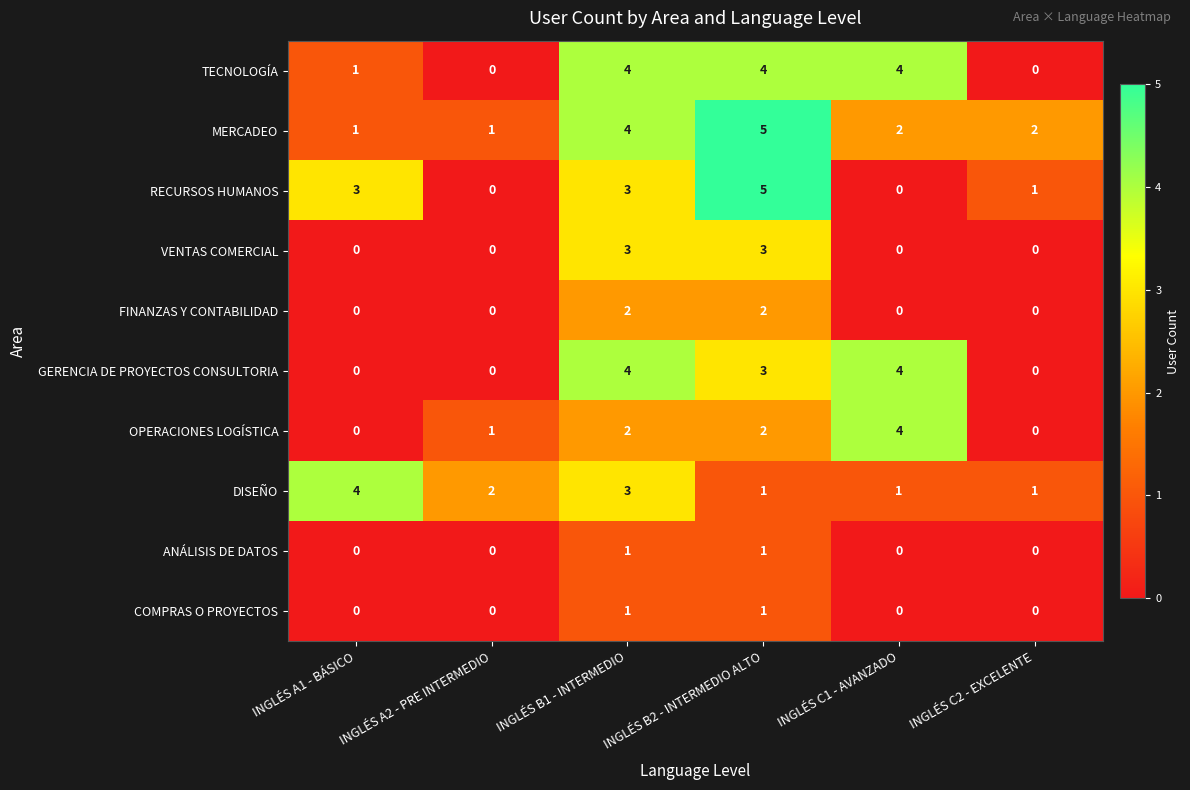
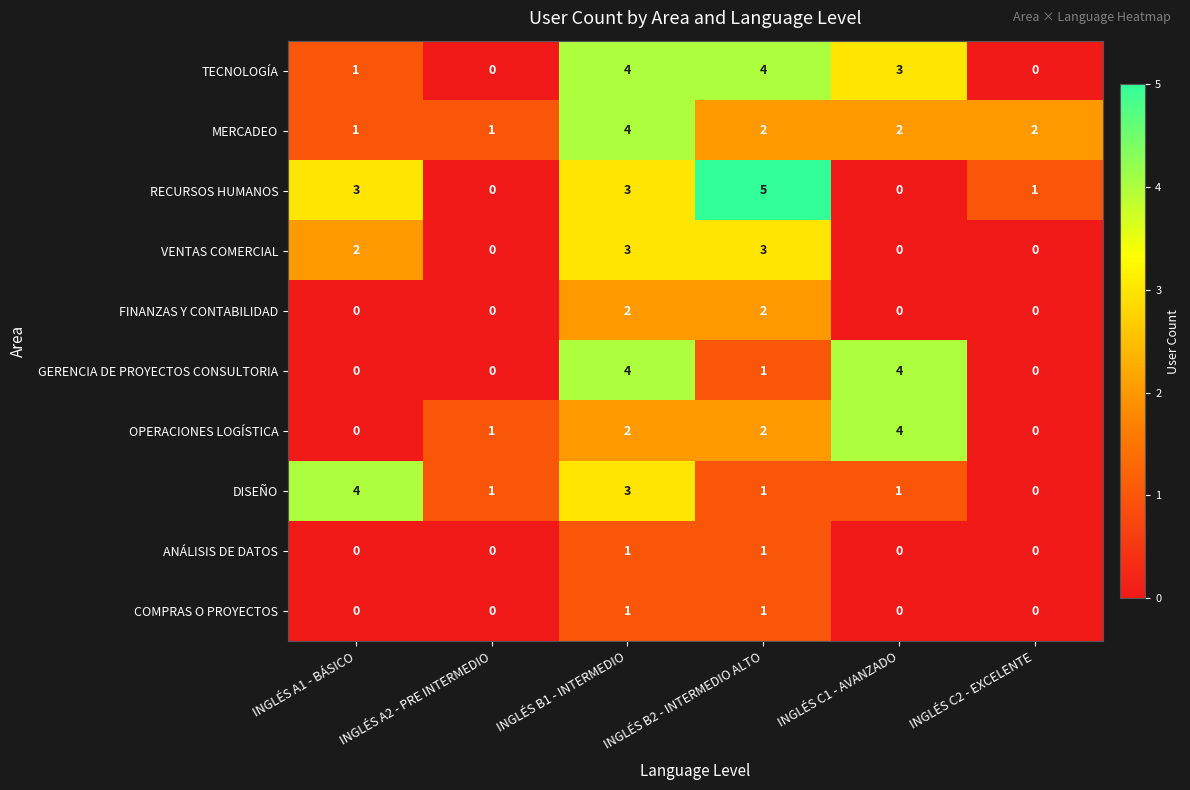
  {
    "TECNOLOGÍA": {
      "INGLÉS A1 - BÁSICO": 1,
      "INGLÉS A2 - PRE INTERMEDIO": 0,
      "INGLÉS B1 - INTERMEDIO": 4,
      "INGLÉS B2 - INTERMEDIO ALTO": 4,
-     "INGLÉS C1 - AVANZADO": 4,
+     "INGLÉS C1 - AVANZADO": 3,
      "INGLÉS C2 - EXCELENTE": 0
    },
    "MERCADEO": {
      "INGLÉS A1 - BÁSICO": 1,
      "INGLÉS A2 - PRE INTERMEDIO": 1,
      "INGLÉS B1 - INTERMEDIO": 4,
-     "INGLÉS B2 - INTERMEDIO ALTO": 5,
+     "INGLÉS B2 - INTERMEDIO ALTO": 2,
      "INGLÉS C1 - AVANZADO": 2,
      "INGLÉS C2 - EXCELENTE": 2
    },
    "RECURSOS HUMANOS": {
      "INGLÉS A1 - BÁSICO": 3,
      "INGLÉS A2 - PRE INTERMEDIO": 0,
      "INGLÉS B1 - INTERMEDIO": 3,
      "INGLÉS B2 - INTERMEDIO ALTO": 5,
      "INGLÉS C1 - AVANZADO": 0,
      "INGLÉS C2 - EXCELENTE": 1
    },
    "VENTAS COMERCIAL": {
-     "INGLÉS A1 - BÁSICO": 0,
+     "INGLÉS A1 - BÁSICO": 2,
      "INGLÉS A2 - PRE INTERMEDIO": 0,
      "INGLÉS B1 - INTERMEDIO": 3,
      "INGLÉS B2 - INTERMEDIO ALTO": 3,
      "INGLÉS C1 - AVANZADO": 0,
      "INGLÉS C2 - EXCELENTE": 0
    },
    "FINANZAS Y CONTABILIDAD": {
      "INGLÉS A1 - BÁSICO": 0,
      "INGLÉS A2 - PRE INTERMEDIO": 0,
      "INGLÉS B1 - INTERMEDIO": 2,
      "INGLÉS B2 - INTERMEDIO ALTO": 2,
      "INGLÉS C1 - AVANZADO": 0,
      "INGLÉS C2 - EXCELENTE": 0
    },
    "GERENCIA DE PROYECTOS CONSULTORIA": {
      "INGLÉS A1 - BÁSICO": 0,
      "INGLÉS A2 - PRE INTERMEDIO": 0,
      "INGLÉS B1 - INTERMEDIO": 4,
-     "INGLÉS B2 - INTERMEDIO ALTO": 3,
+     "INGLÉS B2 - INTERMEDIO ALTO": 1,
      "INGLÉS C1 - AVANZADO": 4,
      "INGLÉS C2 - EXCELENTE": 0
    },
    "OPERACIONES LOGÍSTICA": {
      "INGLÉS A1 - BÁSICO": 0,
      "INGLÉS A2 - PRE INTERMEDIO": 1,
      "INGLÉS B1 - INTERMEDIO": 2,
      "INGLÉS B2 - INTERMEDIO ALTO": 2,
      "INGLÉS C1 - AVANZADO": 4,
      "INGLÉS C2 - EXCELENTE": 0
    },
    "DISEÑO": {
      "INGLÉS A1 - BÁSICO": 4,
-     "INGLÉS A2 - PRE INTERMEDIO": 2,
+     "INGLÉS A2 - PRE INTERMEDIO": 1,
      "INGLÉS B1 - INTERMEDIO": 3,
      "INGLÉS B2 - INTERMEDIO ALTO": 1,
      "INGLÉS C1 - AVANZADO": 1,
-     "INGLÉS C2 - EXCELENTE": 1
+     "INGLÉS C2 - EXCELENTE": 0
    },
    "ANÁLISIS DE DATOS": {
      "INGLÉS A1 - BÁSICO": 0,
      "INGLÉS A2 - PRE INTERMEDIO": 0,
      "INGLÉS B1 - INTERMEDIO": 1,
      "INGLÉS B2 - INTERMEDIO ALTO": 1,
      "INGLÉS C1 - AVANZADO": 0,
      "INGLÉS C2 - EXCELENTE": 0
    },
    "COMPRAS O PROYECTOS": {
      "INGLÉS A1 - BÁSICO": 0,
      "INGLÉS A2 - PRE INTERMEDIO": 0,
      "INGLÉS B1 - INTERMEDIO": 1,
      "INGLÉS B2 - INTERMEDIO ALTO": 1,
      "INGLÉS C1 - AVANZADO": 0,
      "INGLÉS C2 - EXCELENTE": 0
    }
  }
